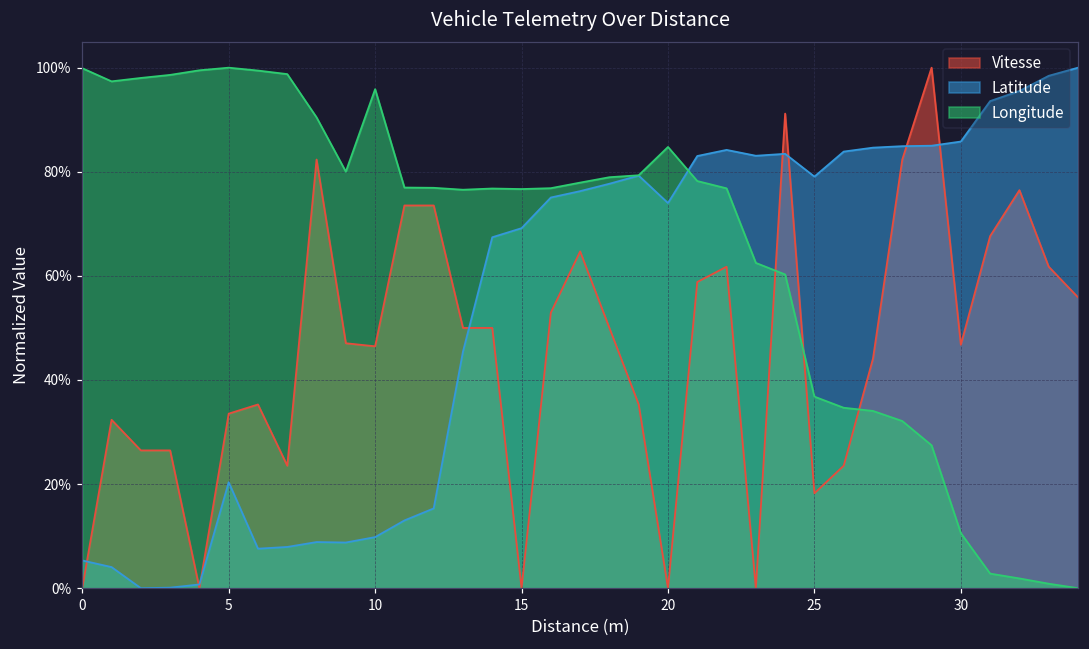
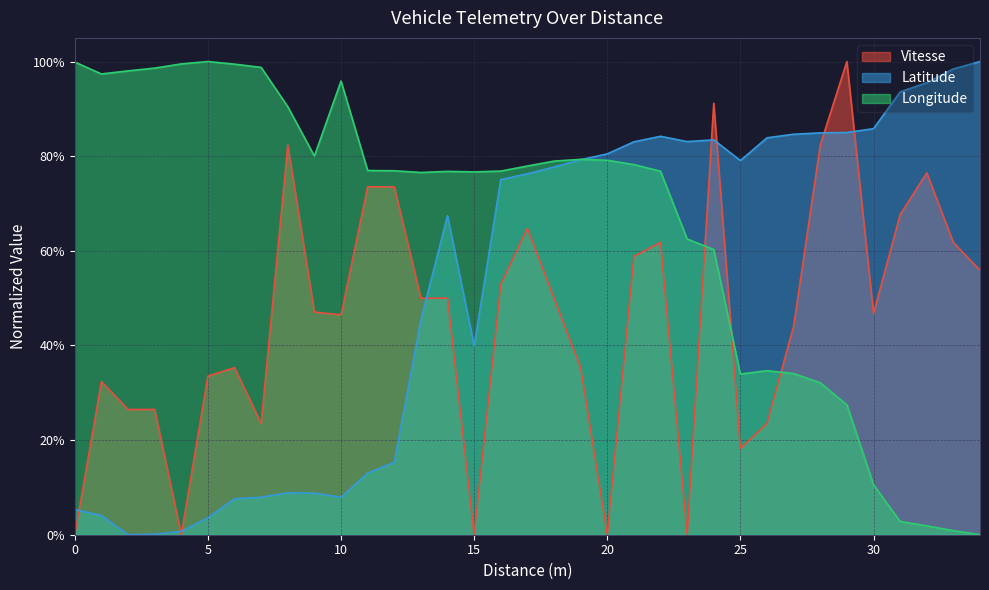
  {
    "Vitesse": {
      "0": "0%",
      "5": "34%",
      "10": "46%",
      "15": "0%",
      "20": "0%",
      "25": "18%",
      "30": "47%"
    },
    "Latitude": {
      "0": "5%",
-     "5": "20%",
-     "10": "10%",
-     "15": "69%",
-     "20": "74%",
+     "5": "4%",
+     "10": "8%",
+     "15": "40%",
+     "20": "80%",
      "25": "79%",
      "30": "86%"
    },
    "Longitude": {
      "0": "100%",
      "5": "100%",
      "10": "96%",
      "15": "77%",
-     "20": "85%",
-     "25": "37%",
+     "20": "79%",
+     "25": "34%",
      "30": "11%"
    }
  }
